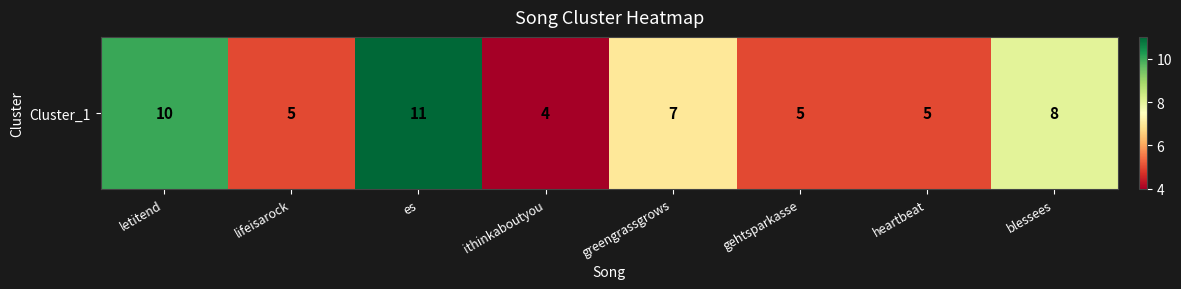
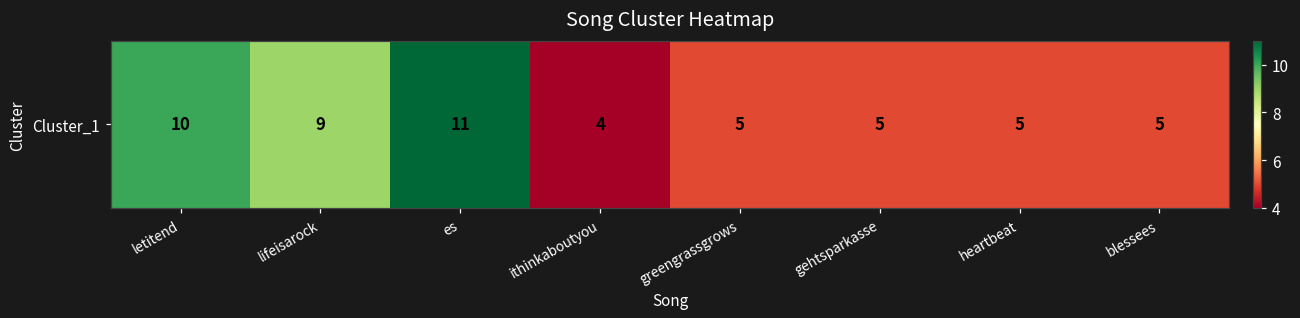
  {
    "Cluster_1": {
      "letitend": 10,
-     "lifeisarock": 5,
+     "lifeisarock": 9,
      "es": 11,
      "ithinkaboutyou": 4,
-     "greengrassgrows": 7,
+     "greengrassgrows": 5,
      "gehtsparkasse": 5,
      "heartbeat": 5,
-     "blessees": 8
+     "blessees": 5
    }
  }
